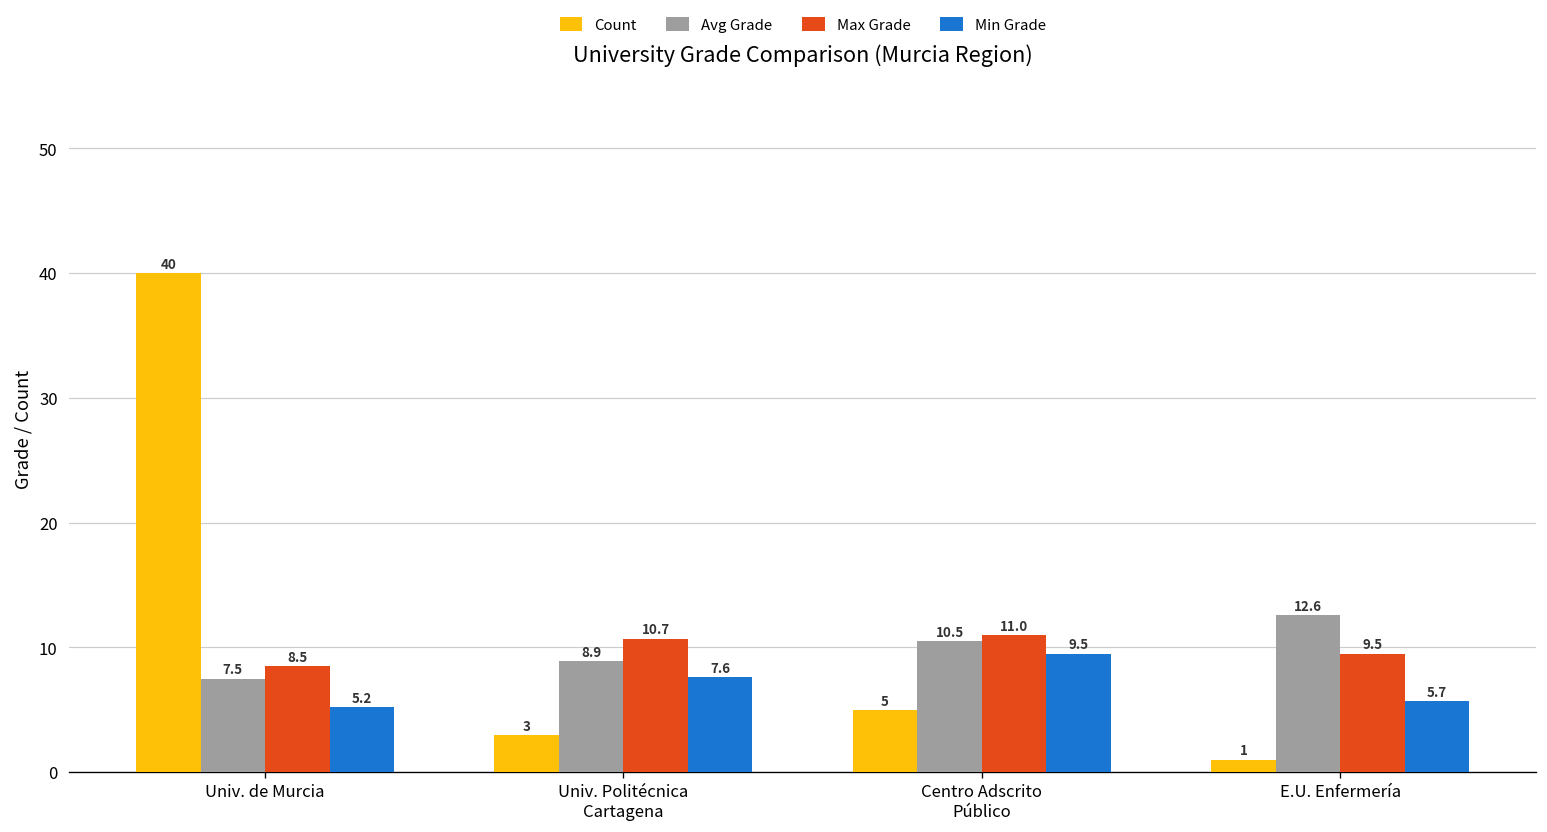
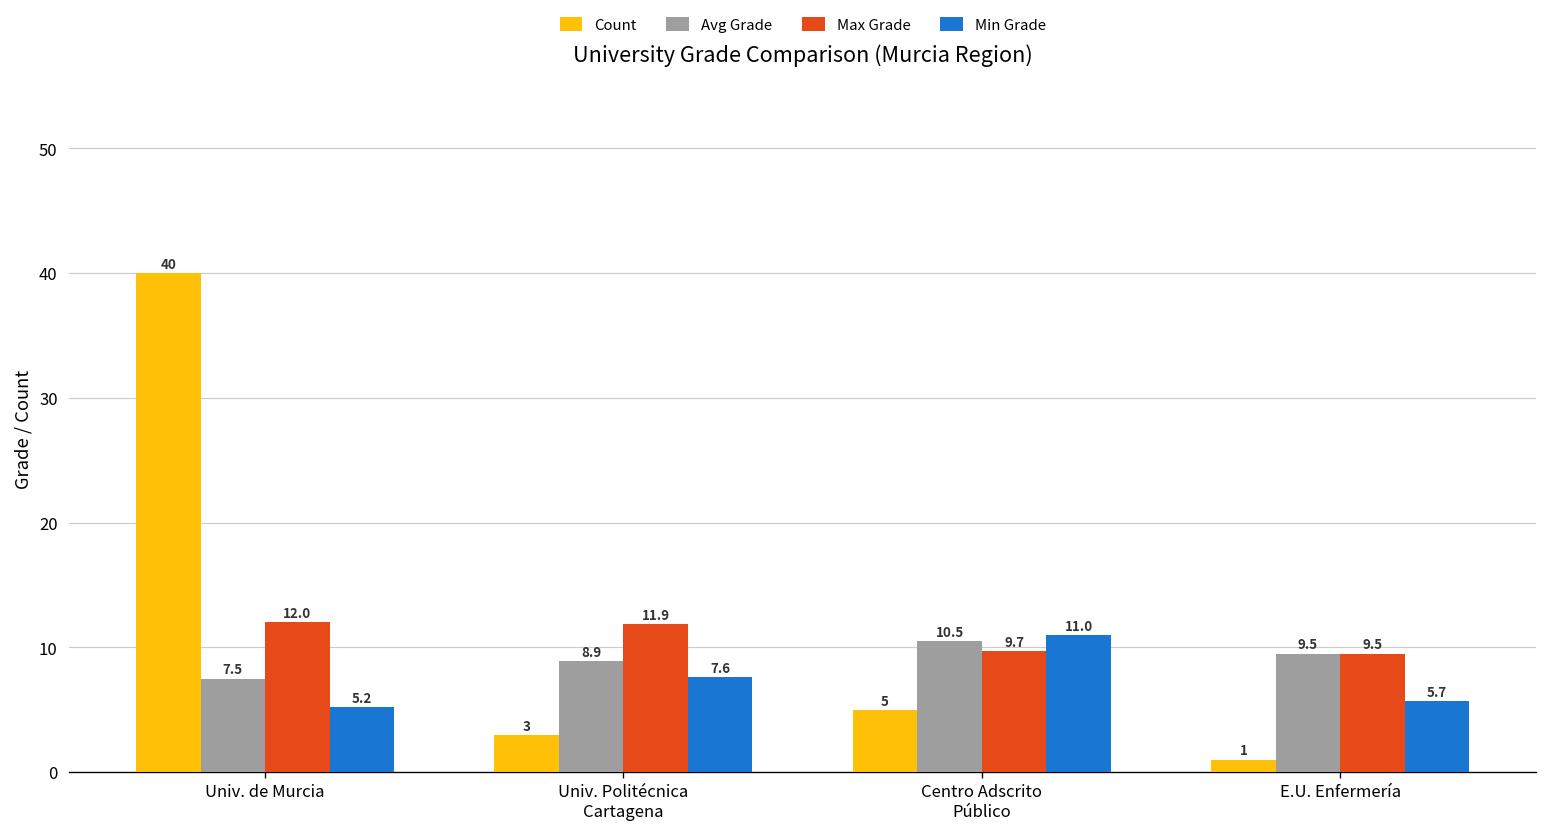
  {
    "Count": {
      "Univ. de Murcia": 40,
      "Univ. Politécnica Cartagena": 3,
      "Centro Adscrito Público": 5,
      "E.U. Enfermería": 1
    },
    "Avg Grade": {
      "Univ. de Murcia": 7.5,
      "Univ. Politécnica Cartagena": 8.9,
      "Centro Adscrito Público": 10.5,
-     "E.U. Enfermería": 12.6
+     "E.U. Enfermería": 9.5
    },
    "Max Grade": {
-     "Univ. de Murcia": 8.5,
-     "Univ. Politécnica Cartagena": 10.7,
-     "Centro Adscrito Público": 11.0,
+     "Univ. de Murcia": 12.0,
+     "Univ. Politécnica Cartagena": 11.9,
+     "Centro Adscrito Público": 9.7,
      "E.U. Enfermería": 9.5
    },
    "Min Grade": {
      "Univ. de Murcia": 5.2,
      "Univ. Politécnica Cartagena": 7.6,
-     "Centro Adscrito Público": 9.5,
+     "Centro Adscrito Público": 11.0,
      "E.U. Enfermería": 5.7
    }
  }
